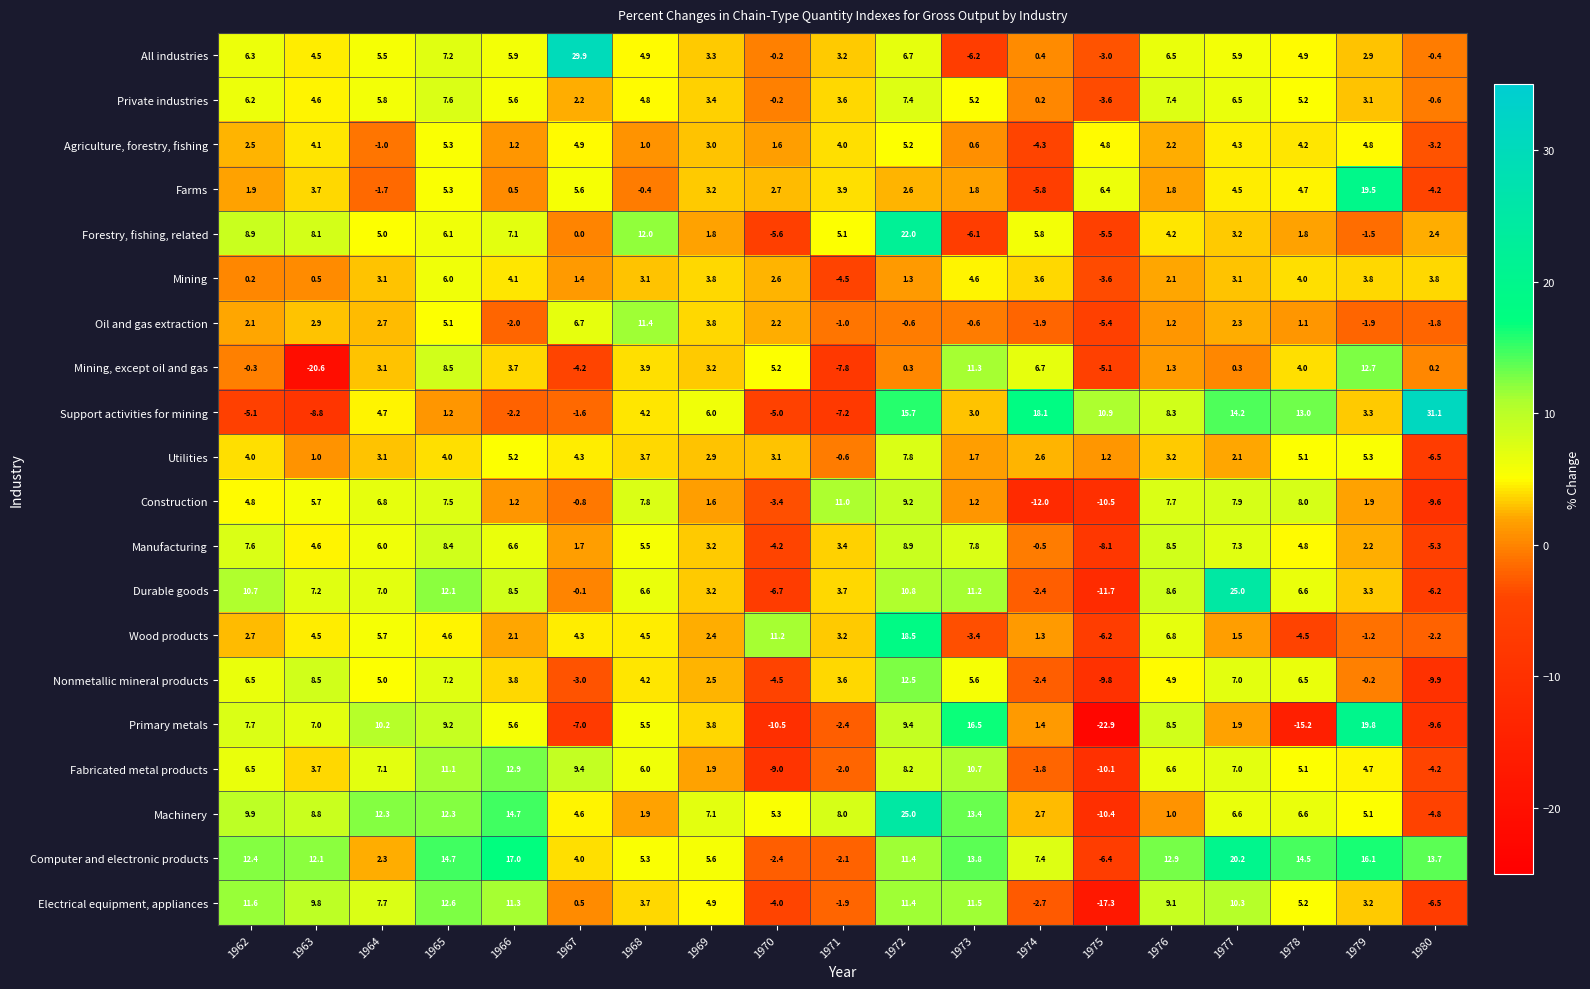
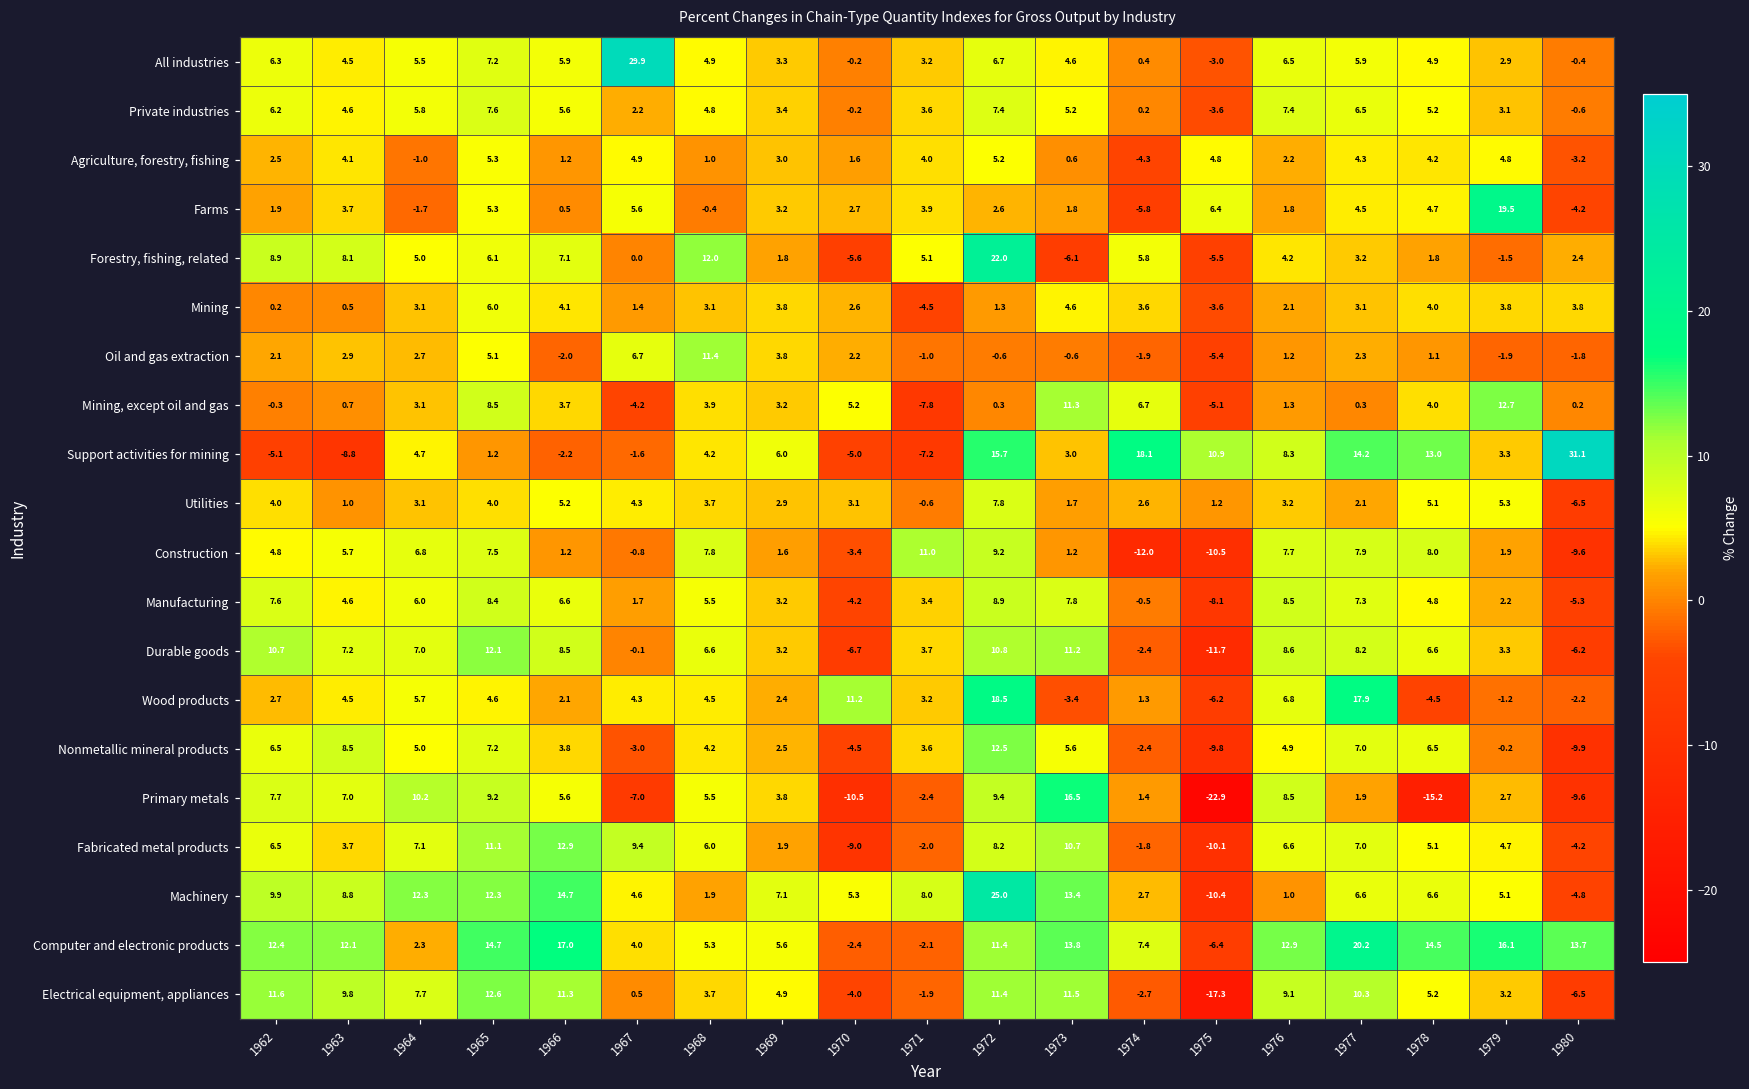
  {
    "All industries": {
      "1962": 6.3,
      "1963": 4.5,
      "1964": 5.5,
      "1965": 7.2,
      "1966": 5.9,
      "1967": 29.9,
      "1968": 4.9,
      "1969": 3.3,
      "1970": -0.2,
      "1971": 3.2,
      "1972": 6.7,
-     "1973": -6.2,
+     "1973": 4.6,
      "1974": 0.4,
      "1975": -3.0,
      "1976": 6.5,
      "1977": 5.9,
      "1978": 4.9,
      "1979": 2.9,
      "1980": -0.4
    },
    "Mining, except oil and gas": {
      "1962": -0.3,
-     "1963": -20.6,
+     "1963": 0.7,
      "1964": 3.1,
      "1965": 8.5,
      "1966": 3.7,
      "1967": -4.2,
      "1968": 3.9,
      "1969": 3.2,
      "1970": 5.2,
      "1971": -7.8,
      "1972": 0.3,
      "1973": 11.3,
      "1974": 6.7,
      "1975": -5.1,
      "1976": 1.3,
      "1977": 0.3,
      "1978": 4.0,
      "1979": 12.7,
      "1980": 0.2
    },
    "Durable goods": {
      "1962": 10.7,
      "1963": 7.2,
      "1964": 7.0,
      "1965": 12.1,
      "1966": 8.5,
      "1967": -0.1,
      "1968": 6.6,
      "1969": 3.2,
      "1970": -6.7,
      "1971": 3.7,
      "1972": 10.8,
      "1973": 11.2,
      "1974": -2.4,
      "1975": -11.7,
      "1976": 8.6,
-     "1977": 25.0,
+     "1977": 8.2,
      "1978": 6.6,
      "1979": 3.3,
      "1980": -6.2
    },
    "Wood products": {
      "1962": 2.7,
      "1963": 4.5,
      "1964": 5.7,
      "1965": 4.6,
      "1966": 2.1,
      "1967": 4.3,
      "1968": 4.5,
      "1969": 2.4,
      "1970": 11.2,
      "1971": 3.2,
      "1972": 18.5,
      "1973": -3.4,
      "1974": 1.3,
      "1975": -6.2,
      "1976": 6.8,
-     "1977": 1.5,
+     "1977": 17.9,
      "1978": -4.5,
      "1979": -1.2,
      "1980": -2.2
    },
    "Primary metals": {
      "1962": 7.7,
      "1963": 7.0,
      "1964": 10.2,
      "1965": 9.2,
      "1966": 5.6,
      "1967": -7.0,
      "1968": 5.5,
      "1969": 3.8,
      "1970": -10.5,
      "1971": -2.4,
      "1972": 9.4,
      "1973": 16.5,
      "1974": 1.4,
      "1975": -22.9,
      "1976": 8.5,
      "1977": 1.9,
      "1978": -15.2,
-     "1979": 19.8,
+     "1979": 2.7,
      "1980": -9.6
    }
  }
